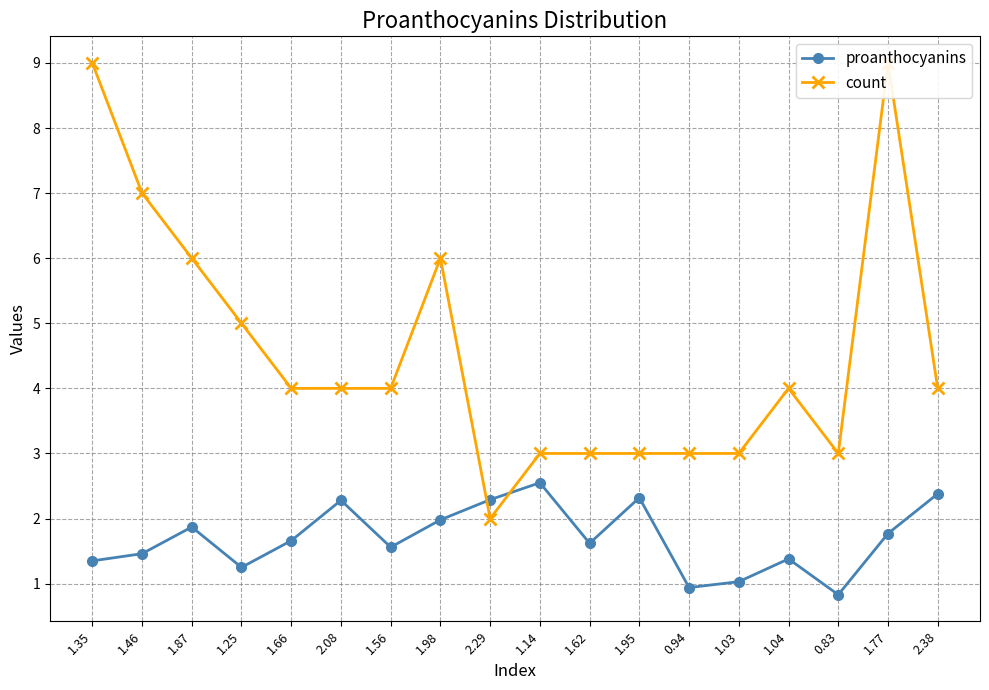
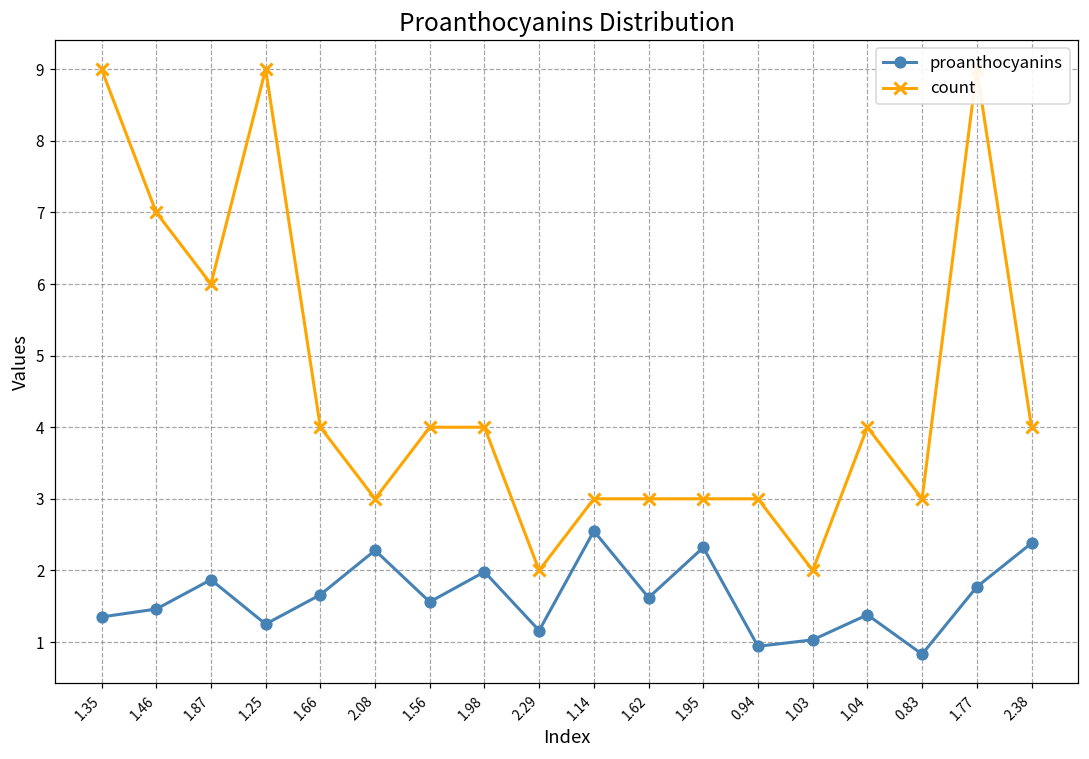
  {
    "proanthocyanins": {
      "1.35": 1.4,
      "1.46": 1.5,
      "1.87": 1.9,
      "1.25": 1.3,
      "1.66": 1.7,
      "2.08": 2.3,
      "1.56": 1.6,
      "1.98": 2.0,
-     "2.29": 2.3,
+     "2.29": 1.2,
      "1.14": 2.6,
      "1.62": 1.6,
      "1.95": 2.3,
      "0.94": 0.9,
      "1.03": 1.0,
      "1.04": 1.4,
      "0.83": 0.8,
      "1.77": 1.8,
      "2.38": 2.4
    },
    "count": {
      "1.35": 9,
      "1.46": 7,
      "1.87": 6,
-     "1.25": 5,
+     "1.25": 9,
      "1.66": 4,
-     "2.08": 4,
+     "2.08": 3,
      "1.56": 4,
-     "1.98": 6,
+     "1.98": 4,
      "2.29": 2,
      "1.14": 3,
      "1.62": 3,
      "1.95": 3,
      "0.94": 3,
-     "1.03": 3,
+     "1.03": 2,
      "1.04": 4,
      "0.83": 3,
      "2.38": 4
    }
  }
